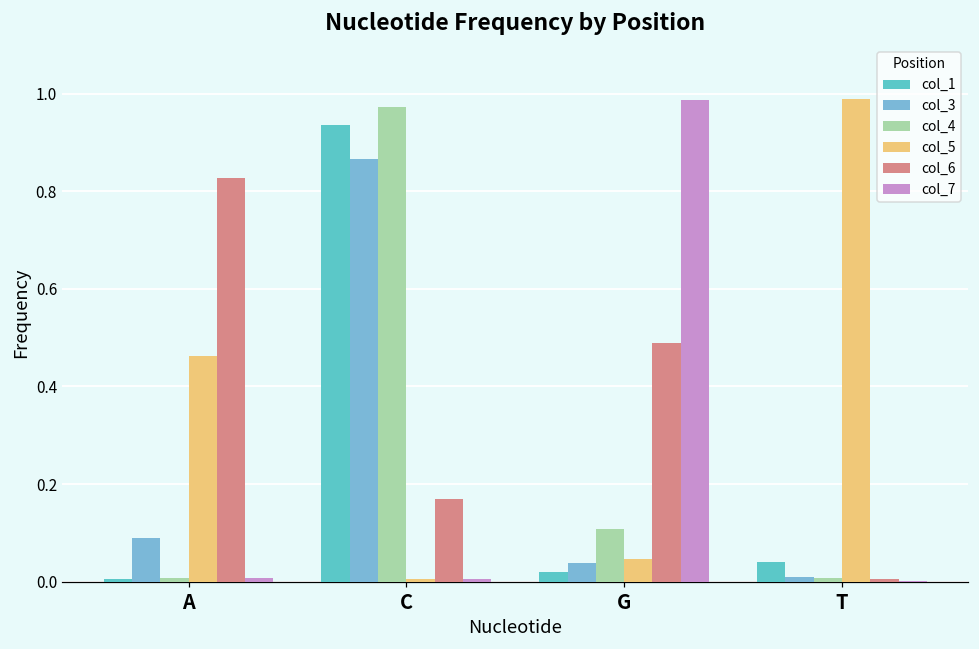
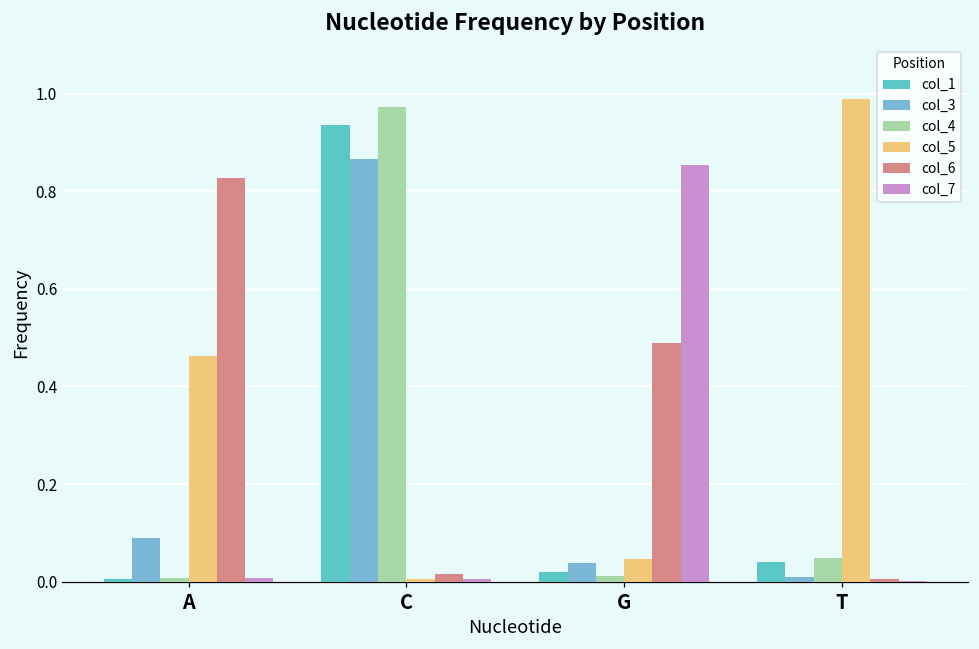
  {
    "col_4": {
      "A": 0.01,
      "C": 0.97,
-     "G": 0.11,
-     "T": 0.01
+     "G": 0.01,
+     "T": 0.05
    },
    "col_5": {
      "A": 0.46,
      "G": 0.05,
      "T": 0.99
    },
    "col_6": {
      "A": 0.83,
-     "C": 0.17,
+     "C": 0.02,
      "G": 0.49
    },
    "col_7": {
      "A": 0.01,
      "C": 0.01,
-     "G": 0.99
+     "G": 0.85
    }
  }
